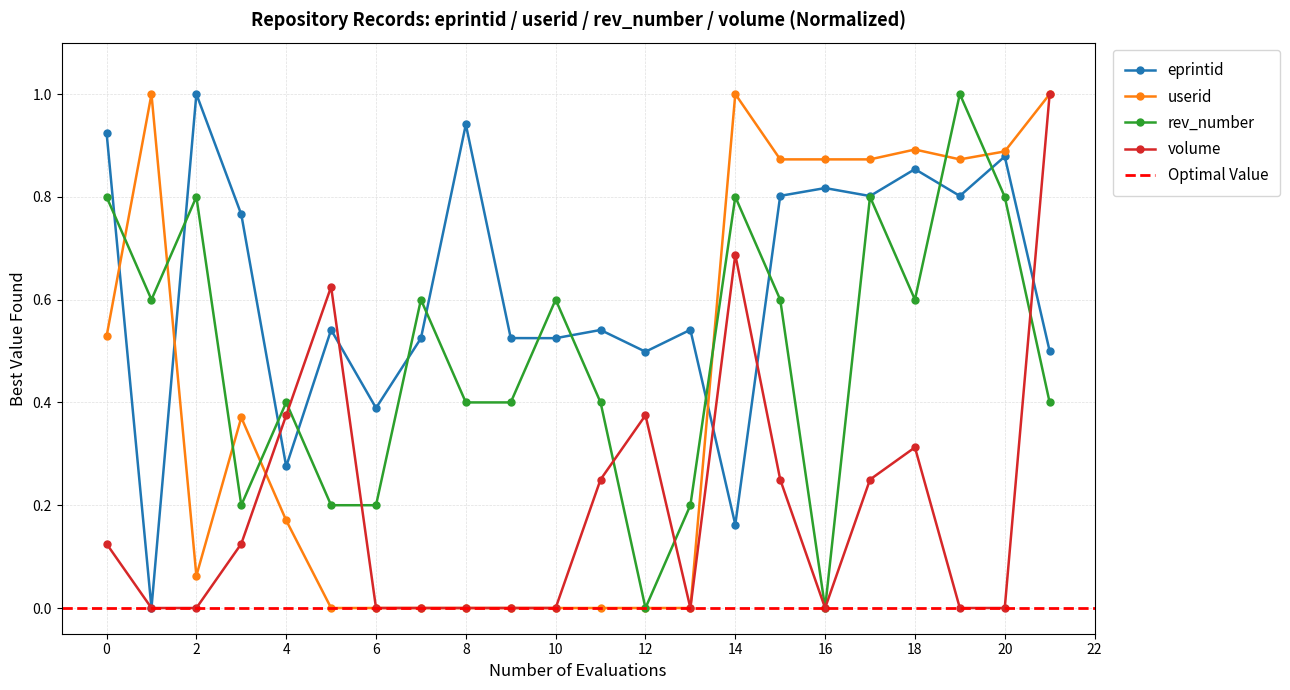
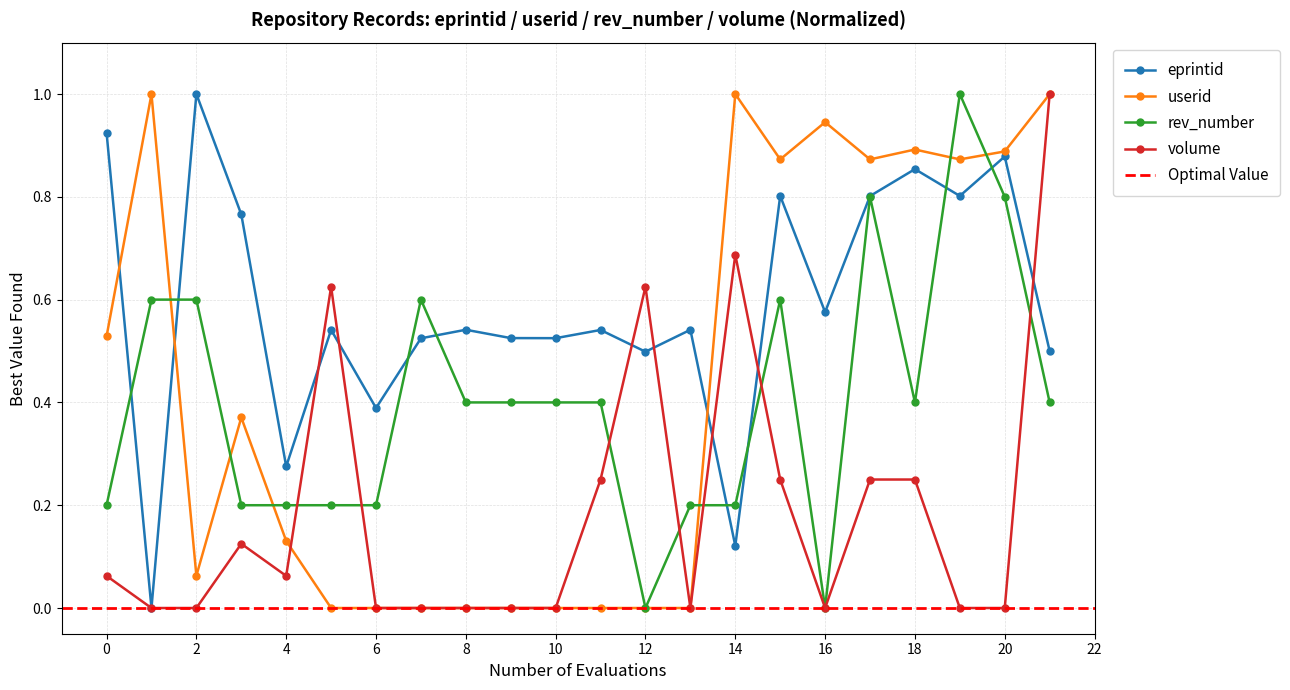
  {
    "eprintid": {
      "0": 0.92,
      "2": 1.00,
      "4": 0.28,
      "6": 0.39,
-     "8": 0.94,
+     "8": 0.54,
      "10": 0.53,
      "12": 0.50,
-     "14": 0.16,
-     "16": 0.82,
+     "14": 0.12,
+     "16": 0.58,
      "18": 0.85,
      "20": 0.88
    },
    "userid": {
      "0": 0.53,
      "2": 0.06,
-     "4": 0.17,
+     "4": 0.13,
      "14": 1.00,
-     "16": 0.87,
+     "16": 0.95,
      "18": 0.89,
      "20": 0.89
    },
    "rev_number": {
-     "0": 0.80,
-     "2": 0.80,
-     "4": 0.40,
+     "0": 0.20,
+     "2": 0.60,
+     "4": 0.20,
      "6": 0.20,
      "8": 0.40,
-     "10": 0.60,
-     "14": 0.80,
-     "18": 0.60,
+     "10": 0.40,
+     "14": 0.20,
+     "18": 0.40,
      "20": 0.80
    },
    "volume": {
-     "0": 0.13,
+     "0": 0.06,
      "2": 0.00,
-     "4": 0.38,
-     "12": 0.38,
+     "4": 0.06,
+     "12": 0.63,
      "14": 0.69,
-     "18": 0.31,
+     "18": 0.25,
      "20": 0.00
    }
  }
